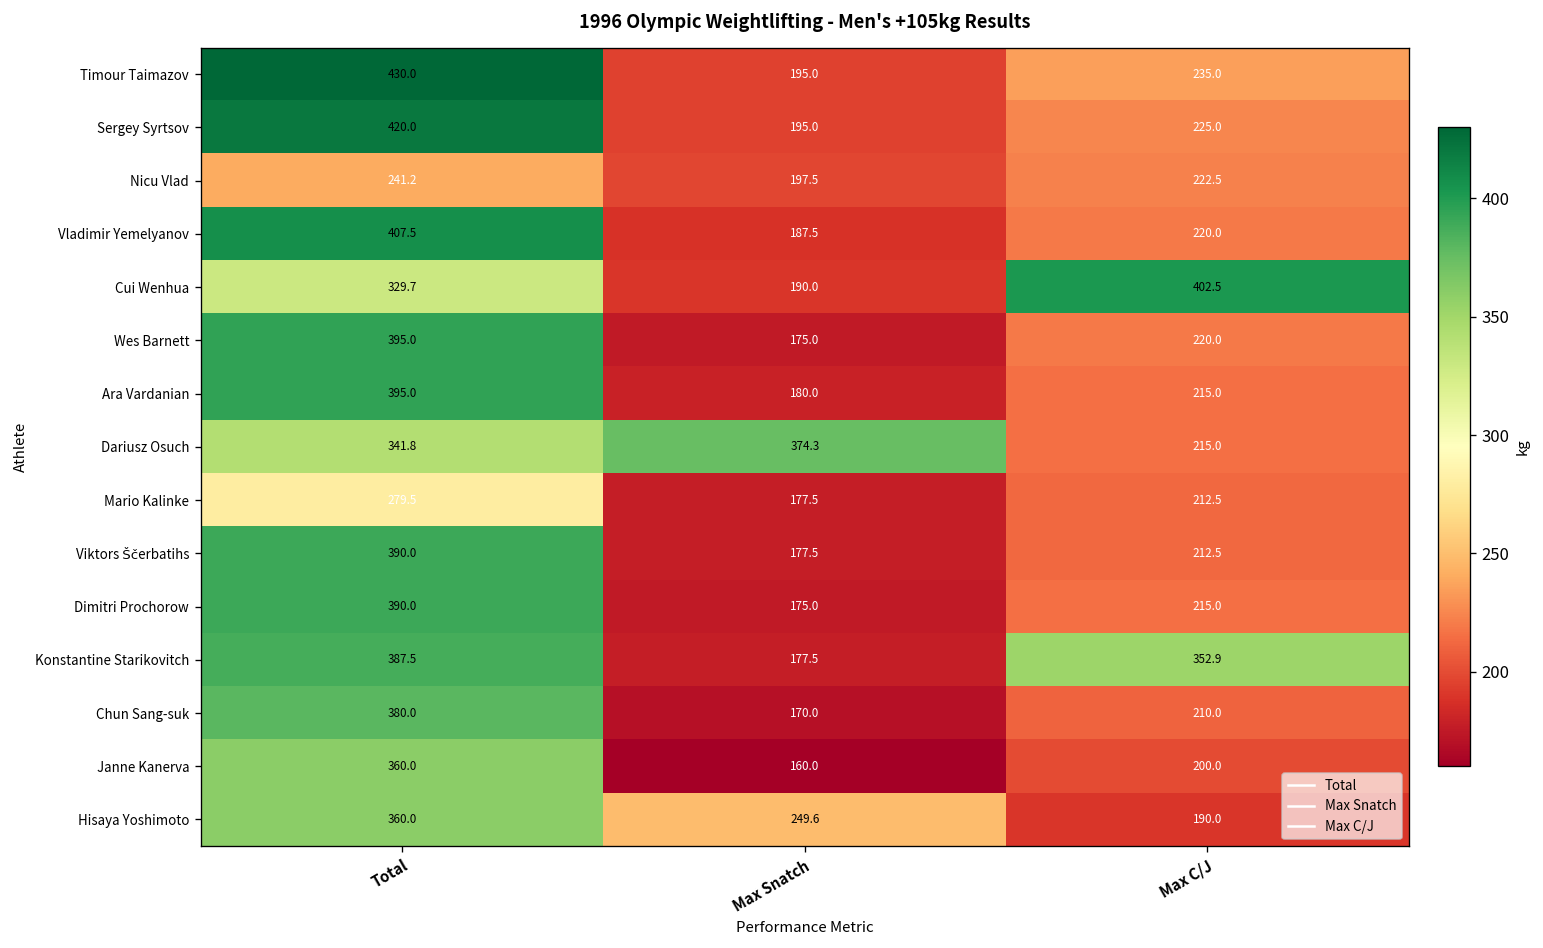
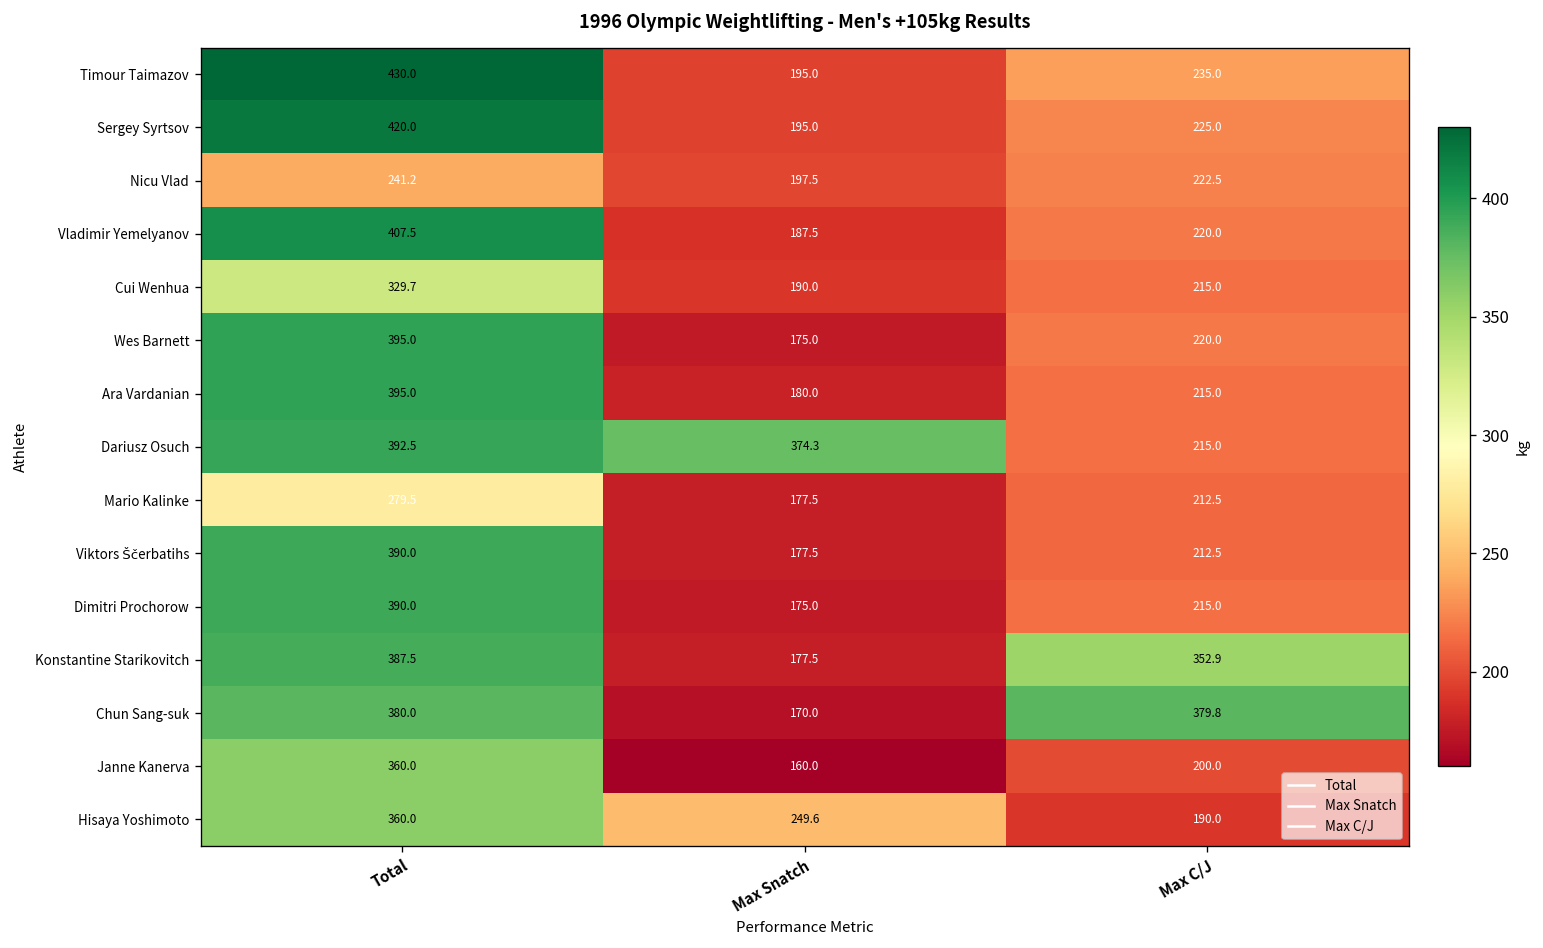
  {
    "Timour Taimazov": {
      "Total": 430.0,
      "Max Snatch": 195.0,
      "Max C/J": 235.0
    },
    "Sergey Syrtsov": {
      "Total": 420.0,
      "Max Snatch": 195.0,
      "Max C/J": 225.0
    },
    "Nicu Vlad": {
      "Total": 241.2,
      "Max Snatch": 197.5,
      "Max C/J": 222.5
    },
    "Vladimir Yemelyanov": {
      "Total": 407.5,
      "Max Snatch": 187.5,
      "Max C/J": 220.0
    },
    "Cui Wenhua": {
      "Total": 329.7,
      "Max Snatch": 190.0,
-     "Max C/J": 402.5
+     "Max C/J": 215.0
    },
    "Wes Barnett": {
      "Total": 395.0,
      "Max Snatch": 175.0,
      "Max C/J": 220.0
    },
    "Ara Vardanian": {
      "Total": 395.0,
      "Max Snatch": 180.0,
      "Max C/J": 215.0
    },
    "Dariusz Osuch": {
-     "Total": 341.8,
+     "Total": 392.5,
      "Max Snatch": 374.3,
      "Max C/J": 215.0
    },
    "Mario Kalinke": {
      "Total": 279.5,
      "Max Snatch": 177.5,
      "Max C/J": 212.5
    },
    "Viktors Ščerbatihs": {
      "Total": 390.0,
      "Max Snatch": 177.5,
      "Max C/J": 212.5
    },
    "Dimitri Prochorow": {
      "Total": 390.0,
      "Max Snatch": 175.0,
      "Max C/J": 215.0
    },
    "Konstantine Starikovitch": {
      "Total": 387.5,
      "Max Snatch": 177.5,
      "Max C/J": 352.9
    },
    "Chun Sang-suk": {
      "Total": 380.0,
      "Max Snatch": 170.0,
-     "Max C/J": 210.0
+     "Max C/J": 379.8
    },
    "Janne Kanerva": {
      "Total": 360.0,
      "Max Snatch": 160.0,
      "Max C/J": 200.0
    },
    "Hisaya Yoshimoto": {
      "Total": 360.0,
      "Max Snatch": 249.6,
      "Max C/J": 190.0
    }
  }
